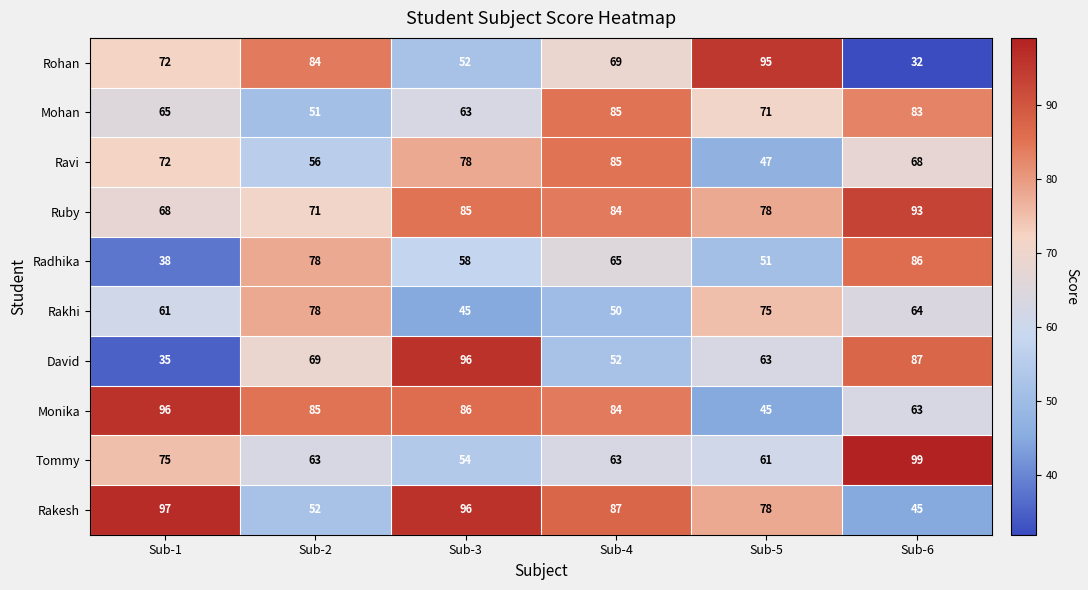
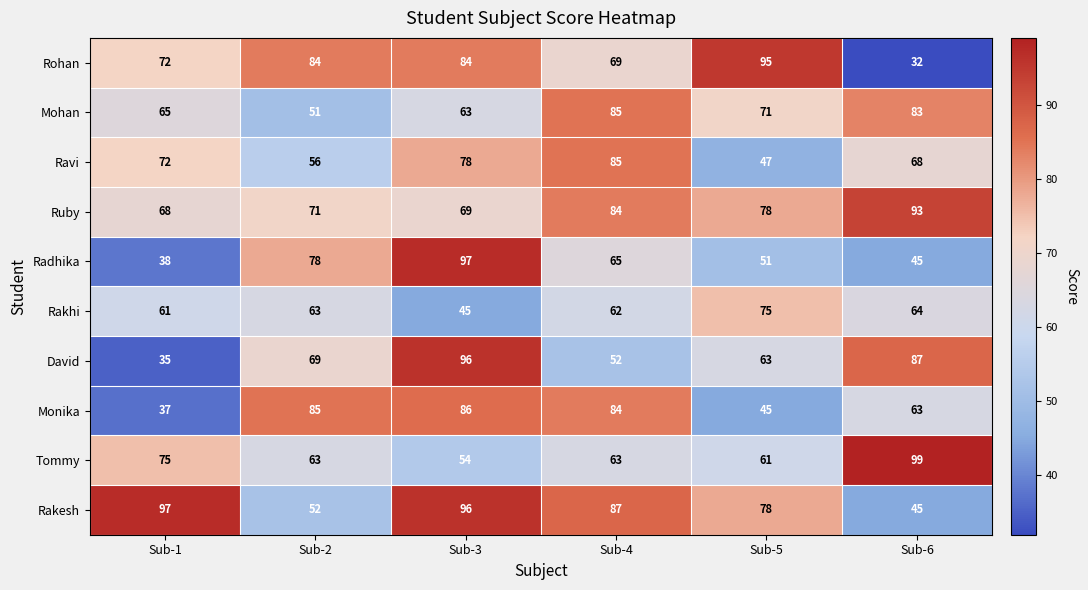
  {
    "Rohan": {
      "Sub-1": 72,
      "Sub-2": 84,
-     "Sub-3": 52,
+     "Sub-3": 84,
      "Sub-4": 69,
      "Sub-5": 95,
      "Sub-6": 32
    },
    "Mohan": {
      "Sub-1": 65,
      "Sub-2": 51,
      "Sub-3": 63,
      "Sub-4": 85,
      "Sub-5": 71,
      "Sub-6": 83
    },
    "Ravi": {
      "Sub-1": 72,
      "Sub-2": 56,
      "Sub-3": 78,
      "Sub-4": 85,
      "Sub-5": 47,
      "Sub-6": 68
    },
    "Ruby": {
      "Sub-1": 68,
      "Sub-2": 71,
-     "Sub-3": 85,
+     "Sub-3": 69,
      "Sub-4": 84,
      "Sub-5": 78,
      "Sub-6": 93
    },
    "Radhika": {
      "Sub-1": 38,
      "Sub-2": 78,
-     "Sub-3": 58,
+     "Sub-3": 97,
      "Sub-4": 65,
      "Sub-5": 51,
-     "Sub-6": 86
+     "Sub-6": 45
    },
    "Rakhi": {
      "Sub-1": 61,
-     "Sub-2": 78,
+     "Sub-2": 63,
      "Sub-3": 45,
-     "Sub-4": 50,
+     "Sub-4": 62,
      "Sub-5": 75,
      "Sub-6": 64
    },
    "David": {
      "Sub-1": 35,
      "Sub-2": 69,
      "Sub-3": 96,
      "Sub-4": 52,
      "Sub-5": 63,
      "Sub-6": 87
    },
    "Monika": {
-     "Sub-1": 96,
+     "Sub-1": 37,
      "Sub-2": 85,
      "Sub-3": 86,
      "Sub-4": 84,
      "Sub-5": 45,
      "Sub-6": 63
    },
    "Tommy": {
      "Sub-1": 75,
      "Sub-2": 63,
      "Sub-3": 54,
      "Sub-4": 63,
      "Sub-5": 61,
      "Sub-6": 99
    },
    "Rakesh": {
      "Sub-1": 97,
      "Sub-2": 52,
      "Sub-3": 96,
      "Sub-4": 87,
      "Sub-5": 78,
      "Sub-6": 45
    }
  }
